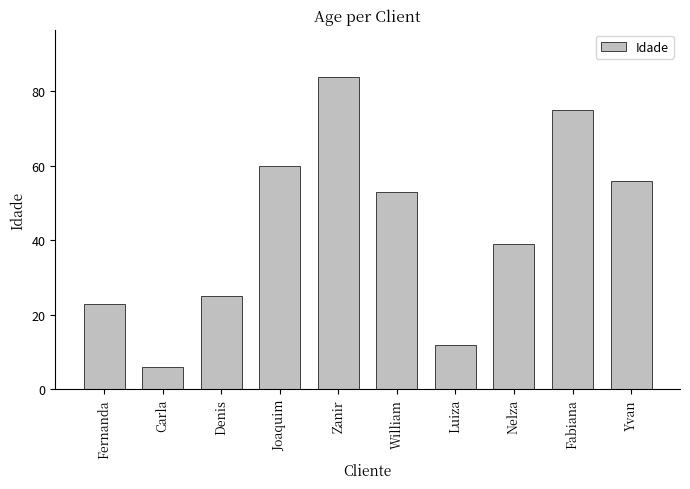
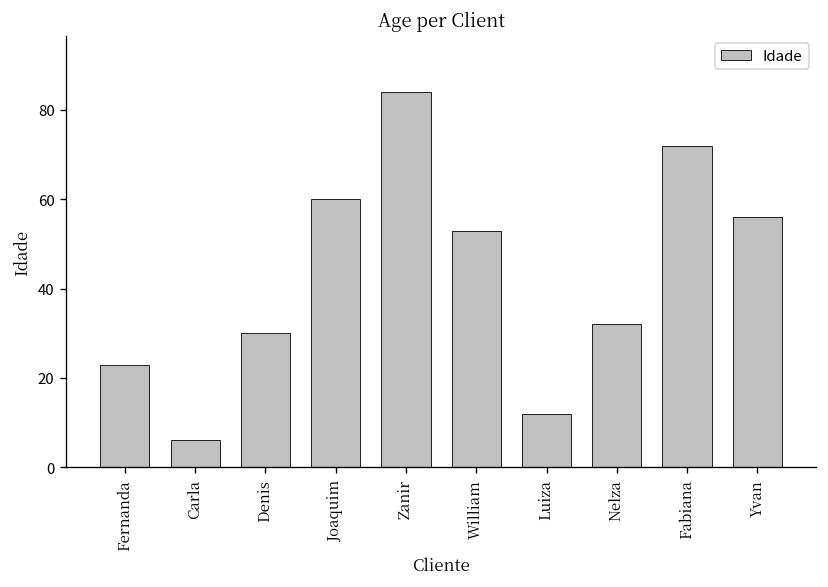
  {
    "Fernanda": 23,
    "Carla": 6,
-   "Denis": 25,
+   "Denis": 30,
    "Joaquim": 60,
    "Zanir": 84,
    "William": 53,
    "Luiza": 12,
-   "Nelza": 39,
-   "Fabiana": 75,
+   "Nelza": 32,
+   "Fabiana": 72,
    "Yvan": 56
  }
